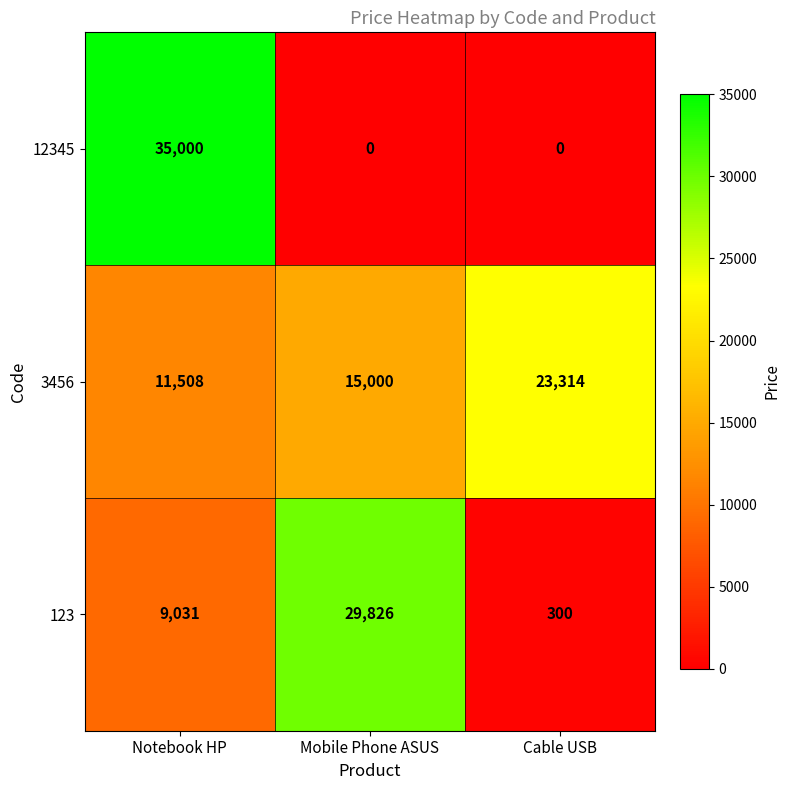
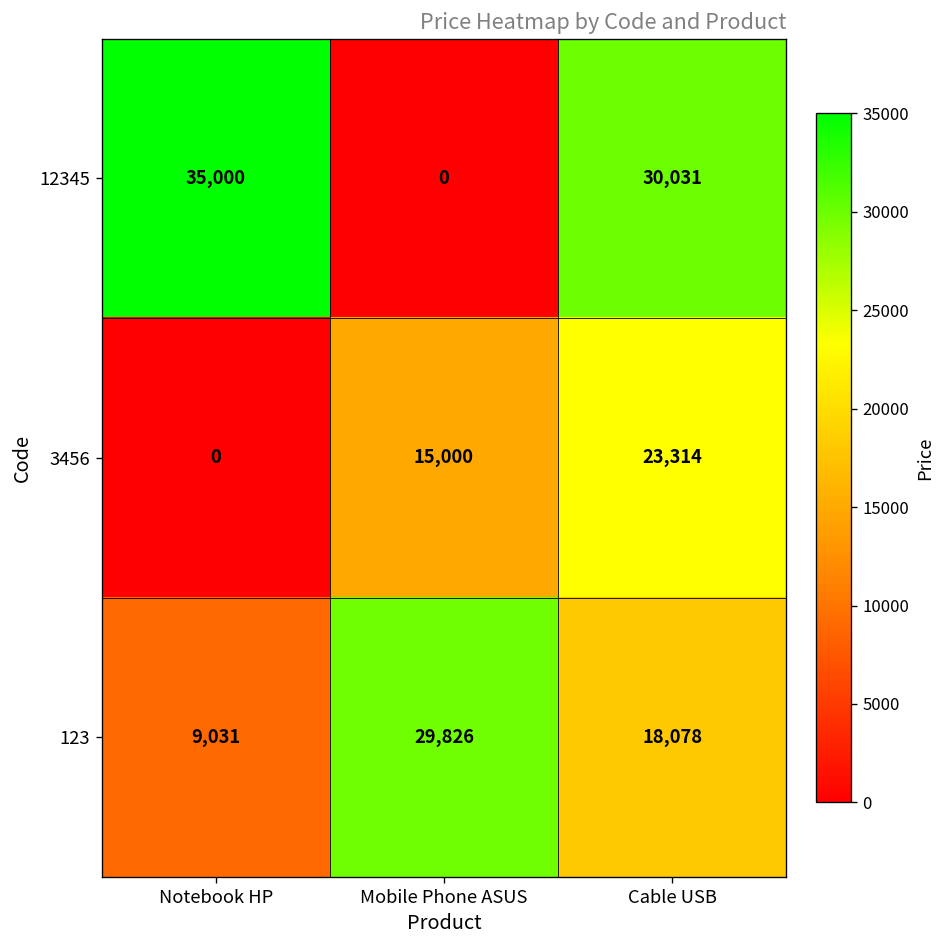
  {
    "12345": {
      "Notebook HP": "35,000",
      "Mobile Phone ASUS": "0",
-     "Cable USB": "0"
+     "Cable USB": "30,031"
    },
    "3456": {
-     "Notebook HP": "11,508",
+     "Notebook HP": "0",
      "Mobile Phone ASUS": "15,000",
      "Cable USB": "23,314"
    },
    "123": {
      "Notebook HP": "9,031",
      "Mobile Phone ASUS": "29,826",
-     "Cable USB": "300"
+     "Cable USB": "18,078"
    }
  }
